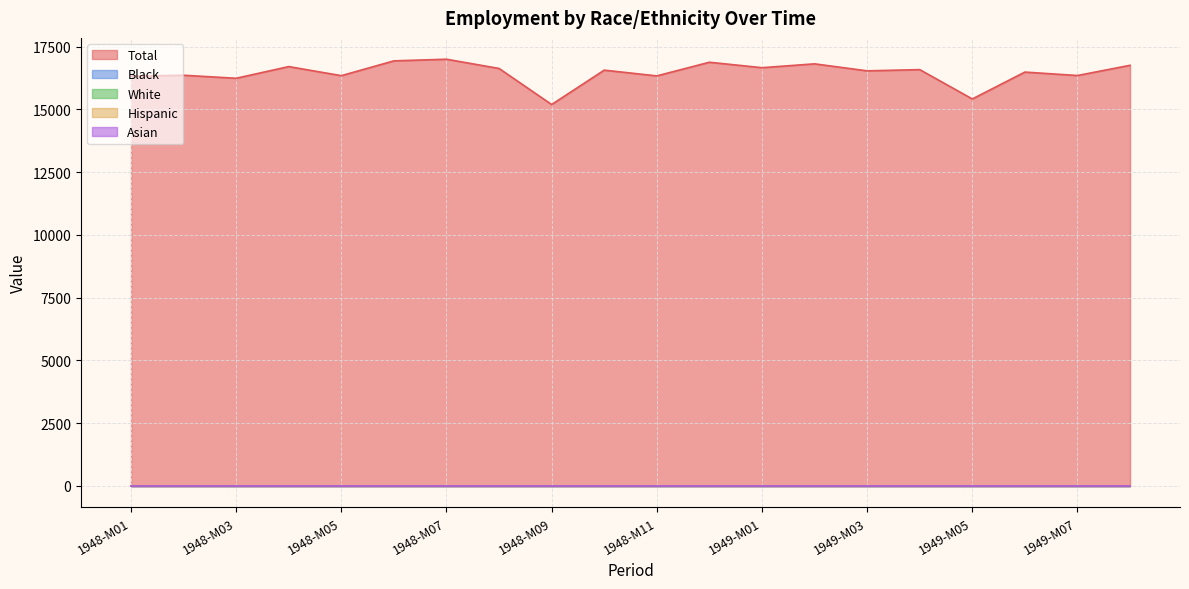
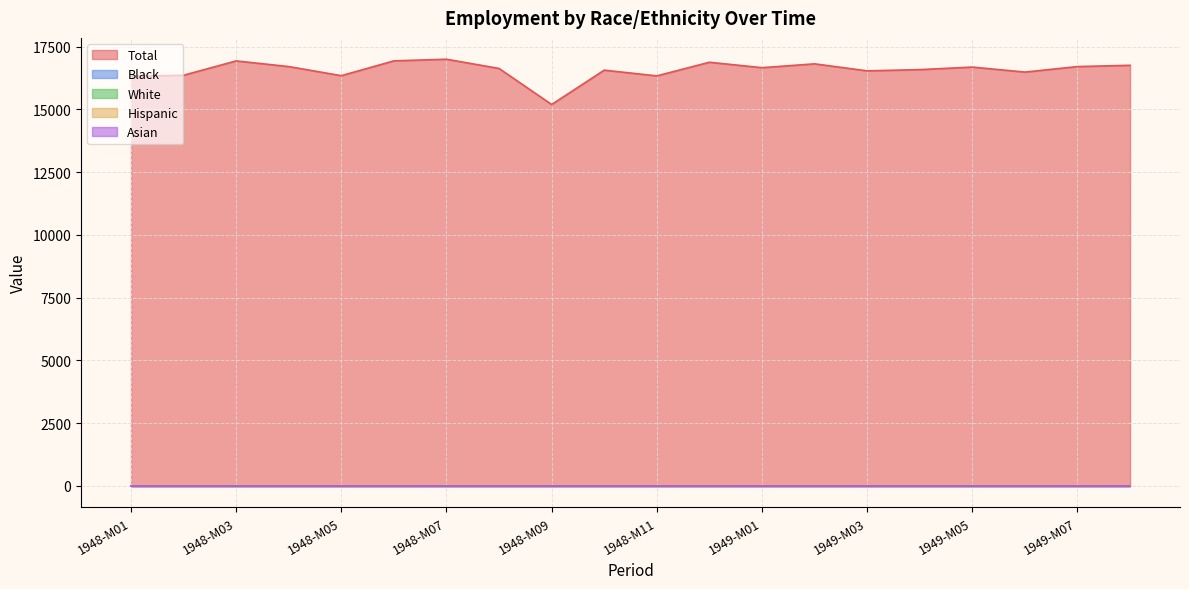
  {
    "Total": {
-     "1948-M03": 16200,
+     "1948-M03": 16900,
      "1948-M05": 16300,
      "1948-M07": 17000,
      "1948-M09": 15200,
      "1948-M11": 16300,
      "1949-M01": 16700,
      "1949-M03": 16500,
-     "1949-M05": 15400,
-     "1949-M07": 16400
+     "1949-M05": 16700,
+     "1949-M07": 16700
    },
    "Asian": {
      "1948-M01": 0,
      "1948-M03": 0,
      "1948-M05": 0,
      "1948-M07": 0,
      "1948-M09": 0,
      "1948-M11": 0,
      "1949-M01": 0,
      "1949-M03": 0,
      "1949-M05": 0,
      "1949-M07": 0
    }
  }
